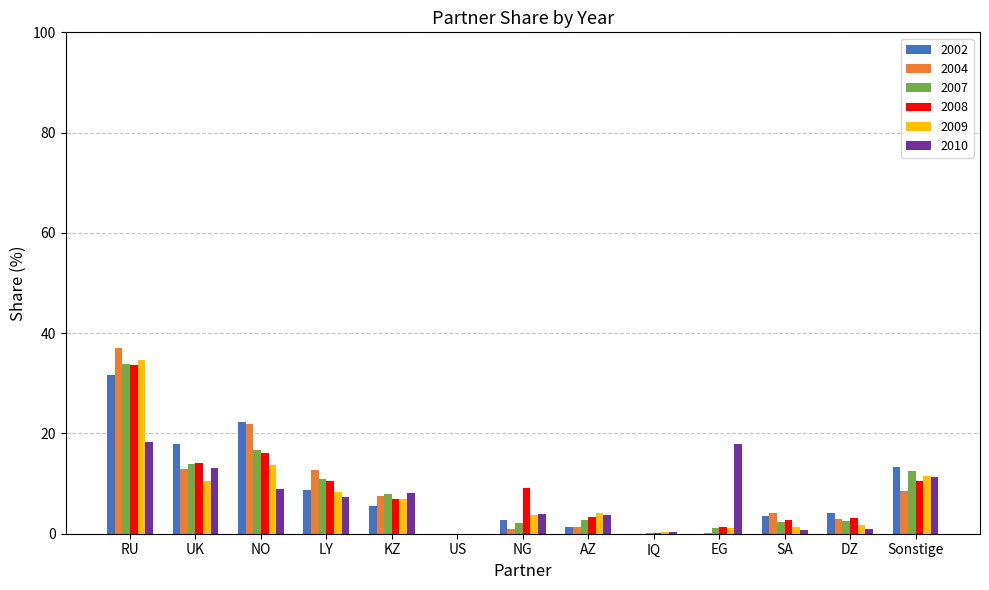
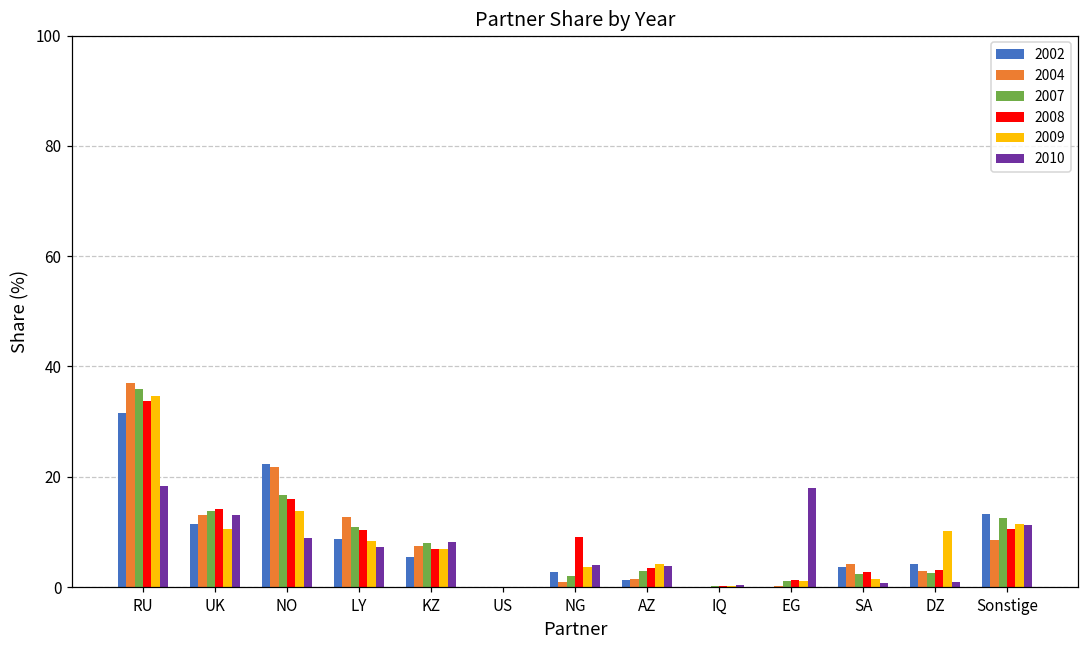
  {
    "2002": {
      "RU": 32,
-     "UK": 18,
+     "UK": 12,
      "NO": 22,
      "LY": 9,
      "KZ": 6,
      "US": 0,
      "NG": 3,
      "AZ": 1,
      "EG": 0,
      "SA": 4,
      "DZ": 4,
      "Sonstige": 13
    },
    "2004": {
      "RU": 37,
      "UK": 13,
      "NO": 22,
      "LY": 13,
      "KZ": 7,
      "US": 0,
      "NG": 1,
      "AZ": 1,
      "IQ": 0,
      "SA": 4,
      "DZ": 3,
      "Sonstige": 8
    },
    "2007": {
-     "RU": 34,
+     "RU": 36,
      "UK": 14,
      "NO": 17,
      "LY": 11,
      "KZ": 8,
      "US": 0,
      "NG": 2,
      "AZ": 3,
      "EG": 1,
      "SA": 2,
      "DZ": 2,
      "Sonstige": 13
    },
    "2008": {
      "RU": 34,
      "UK": 14,
      "NO": 16,
      "LY": 10,
      "KZ": 7,
      "US": 0,
      "NG": 9,
      "AZ": 3,
      "EG": 1,
      "SA": 3,
      "DZ": 3,
      "Sonstige": 11
    },
    "2009": {
      "RU": 35,
      "UK": 11,
      "NO": 14,
      "LY": 8,
      "KZ": 7,
      "US": 0,
      "NG": 4,
      "AZ": 4,
      "EG": 1,
      "SA": 1,
-     "DZ": 2,
+     "DZ": 10,
      "Sonstige": 12
    },
    "2010": {
      "RU": 18,
      "UK": 13,
      "NO": 9,
      "LY": 7,
      "KZ": 8,
      "US": 0,
      "NG": 4,
      "AZ": 4,
      "EG": 18,
      "SA": 1,
      "DZ": 1,
      "Sonstige": 11
    }
  }
